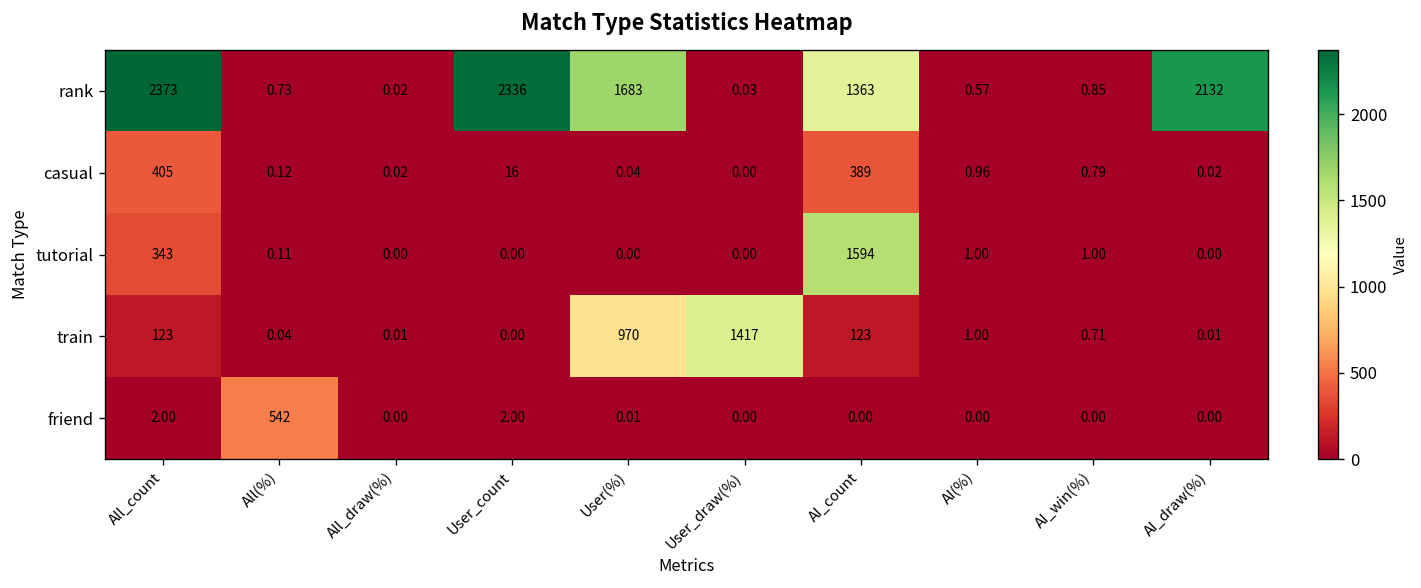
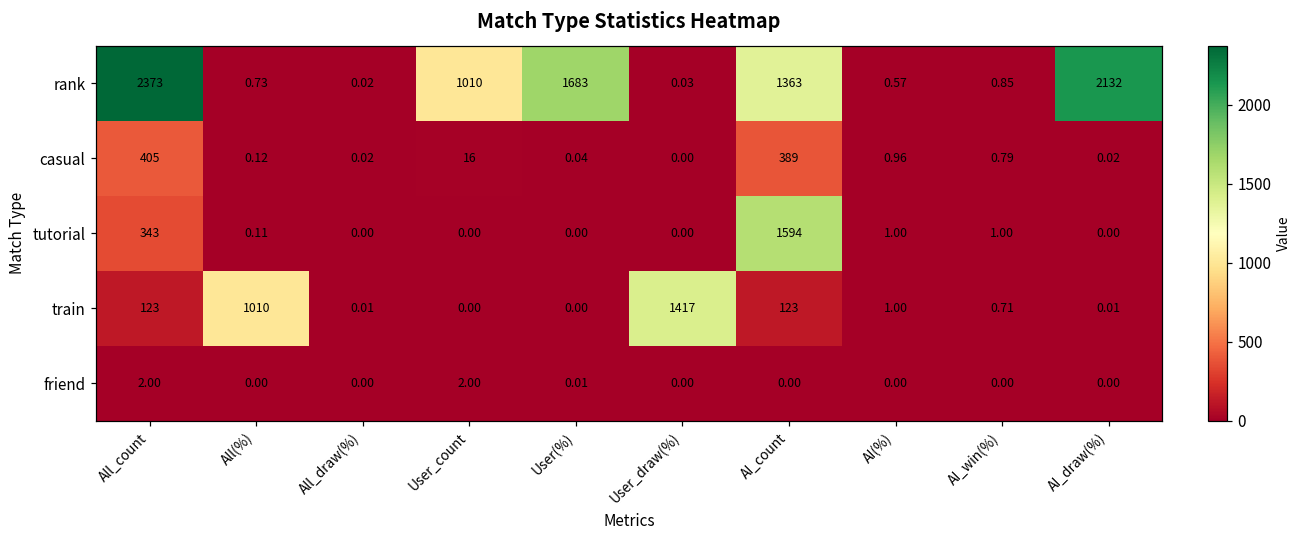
  {
    "rank": {
      "All_count": 2373,
      "All(%)": 0.73,
      "All_draw(%)": 0.02,
-     "User_count": 2336,
+     "User_count": 1010,
      "User(%)": 1683,
      "User_draw(%)": 0.03,
      "AI_count": 1363,
      "AI(%)": 0.57,
      "AI_win(%)": 0.85,
      "AI_draw(%)": 2132
    },
    "casual": {
      "All_count": 405,
      "All(%)": 0.12,
      "All_draw(%)": 0.02,
      "User_count": 16,
      "User(%)": 0.04,
      "User_draw(%)": 0.00,
      "AI_count": 389,
      "AI(%)": 0.96,
      "AI_win(%)": 0.79,
      "AI_draw(%)": 0.02
    },
    "tutorial": {
      "All_count": 343,
      "All(%)": 0.11,
      "All_draw(%)": 0.00,
      "User_count": 0.00,
      "User(%)": 0.00,
      "User_draw(%)": 0.00,
      "AI_count": 1594,
      "AI(%)": 1.00,
      "AI_win(%)": 1.00,
      "AI_draw(%)": 0.00
    },
    "train": {
      "All_count": 123,
-     "All(%)": 0.04,
+     "All(%)": 1010,
      "All_draw(%)": 0.01,
      "User_count": 0.00,
-     "User(%)": 970,
+     "User(%)": 0.00,
      "User_draw(%)": 1417,
      "AI_count": 123,
      "AI(%)": 1.00,
      "AI_win(%)": 0.71,
      "AI_draw(%)": 0.01
    },
    "friend": {
      "All_count": 2.00,
-     "All(%)": 542,
+     "All(%)": 0.00,
      "All_draw(%)": 0.00,
      "User_count": 2.00,
      "User(%)": 0.01,
      "User_draw(%)": 0.00,
      "AI_count": 0.00,
      "AI(%)": 0.00,
      "AI_win(%)": 0.00,
      "AI_draw(%)": 0.00
    }
  }
